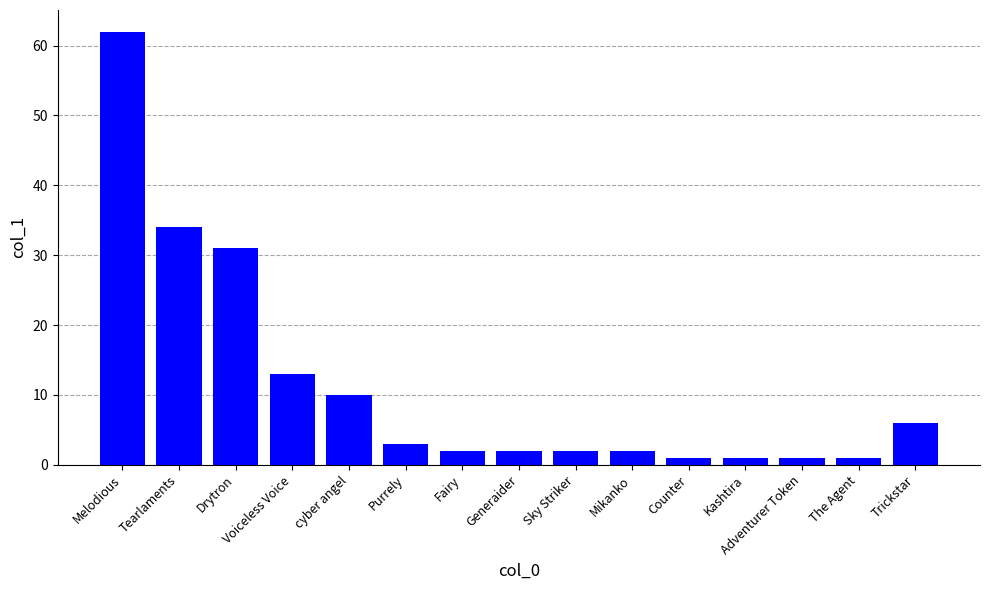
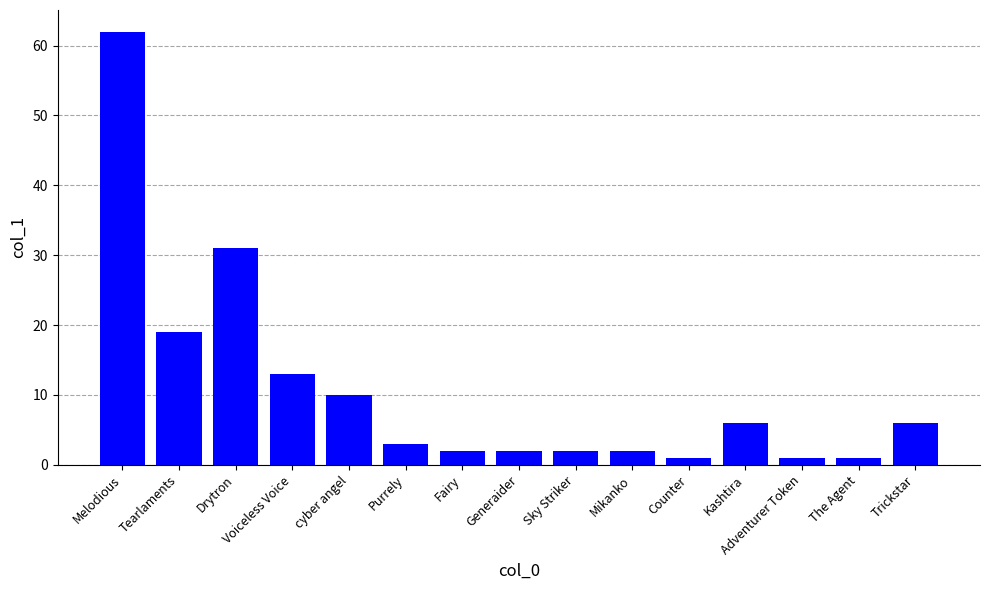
  {
    "Melodious": 62,
-   "Tearlaments": 34,
+   "Tearlaments": 19,
    "Drytron": 31,
    "Voiceless Voice": 13,
    "cyber angel": 10,
    "Purrely": 3,
    "Fairy": 2,
    "Generaider": 2,
    "Sky Striker": 2,
    "Mikanko": 2,
    "Counter": 1,
-   "Kashtira": 1,
+   "Kashtira": 6,
    "Adventurer Token": 1,
    "The Agent": 1,
    "Trickstar": 6
  }
